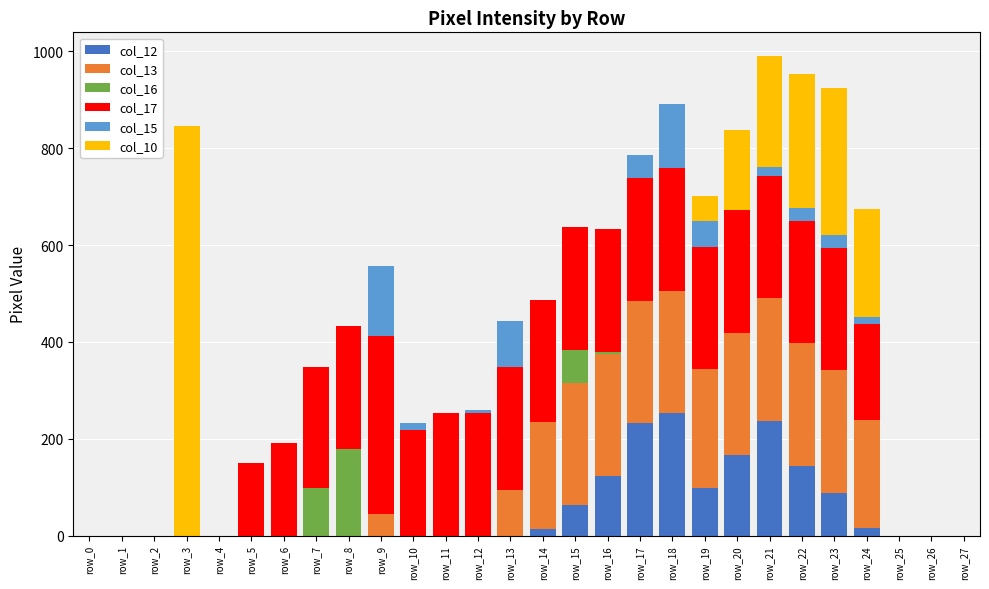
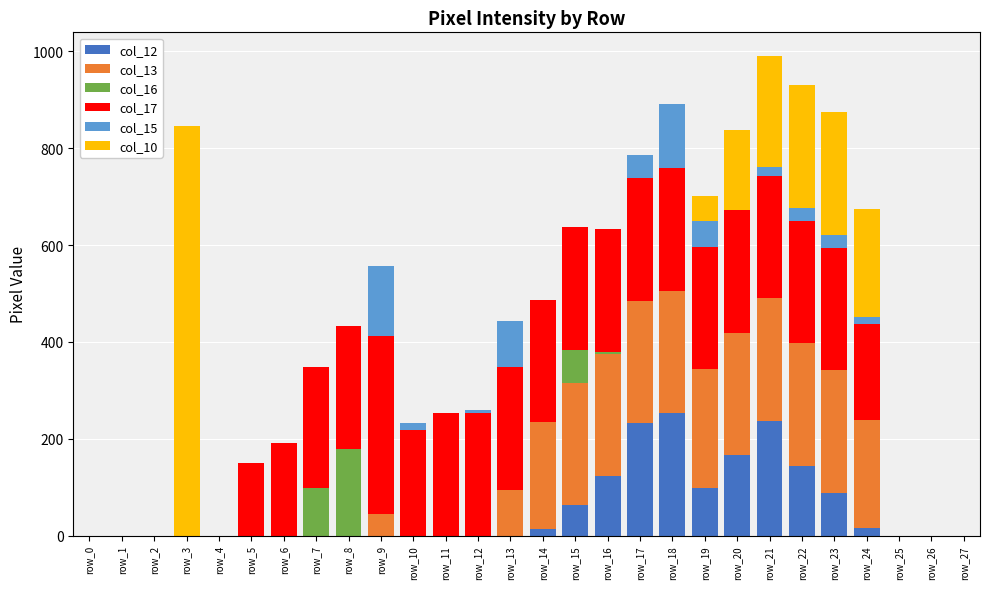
  {
    "col_13": {
      "row_0": 0,
      "row_1": 0,
      "row_2": 0,
      "row_3": 0,
      "row_4": 0,
      "row_5": 0,
      "row_6": 0,
      "row_7": 0,
      "row_8": 0,
      "row_9": 40,
      "row_10": 0,
      "row_11": 0,
      "row_12": 0,
      "row_13": 100,
      "row_14": 220,
      "row_15": 250,
      "row_16": 250,
      "row_17": 250,
      "row_18": 250,
      "row_19": 250,
      "row_20": 250,
      "row_21": 250,
      "row_22": 250,
      "row_23": 250,
      "row_24": 220,
      "row_25": 0,
      "row_26": 0,
      "row_27": 0
    },
    "col_16": {
      "row_0": 0,
      "row_1": 0,
      "row_2": 0,
      "row_3": 0,
      "row_4": 0,
      "row_5": 0,
      "row_6": 0,
      "row_7": 100,
      "row_8": 180,
      "row_9": 0,
      "row_10": 0,
      "row_11": 0,
      "row_12": 0,
      "row_13": 0,
      "row_14": 0,
      "row_15": 70,
      "row_17": 0,
      "row_18": 0,
      "row_19": 0,
      "row_20": 0,
      "row_21": 0,
      "row_22": 0,
      "row_23": 0,
      "row_24": 0,
      "row_25": 0,
      "row_26": 0,
      "row_27": 0
    },
    "col_17": {
      "row_0": 0,
      "row_1": 0,
      "row_2": 0,
      "row_3": 0,
      "row_4": 0,
      "row_5": 150,
      "row_6": 190,
      "row_7": 250,
      "row_8": 250,
      "row_9": 370,
      "row_10": 220,
      "row_11": 250,
      "row_12": 250,
      "row_13": 250,
      "row_14": 250,
      "row_15": 250,
      "row_16": 250,
      "row_17": 250,
      "row_18": 250,
      "row_19": 250,
      "row_20": 250,
      "row_21": 250,
      "row_22": 250,
      "row_23": 250,
      "row_24": 200,
      "row_25": 0,
      "row_26": 0,
      "row_27": 0
    },
    "col_10": {
      "row_0": 0,
      "row_1": 0,
      "row_2": 0,
      "row_3": 850,
      "row_4": 0,
      "row_5": 0,
      "row_6": 0,
      "row_7": 0,
      "row_8": 0,
      "row_9": 0,
      "row_10": 0,
      "row_11": 0,
      "row_12": 0,
      "row_13": 0,
      "row_14": 0,
      "row_15": 0,
      "row_16": 0,
      "row_17": 0,
      "row_18": 0,
      "row_19": 50,
      "row_20": 170,
      "row_21": 230,
-     "row_22": 280,
-     "row_23": 300,
+     "row_22": 250,
+     "row_23": 250,
      "row_24": 220,
      "row_25": 0,
      "row_26": 0,
      "row_27": 0
    }
  }
